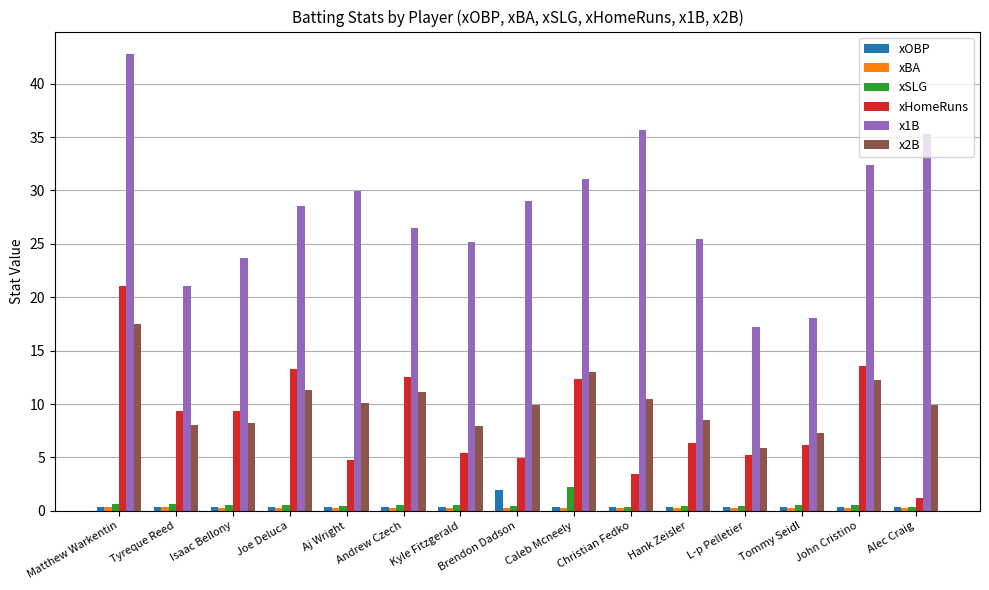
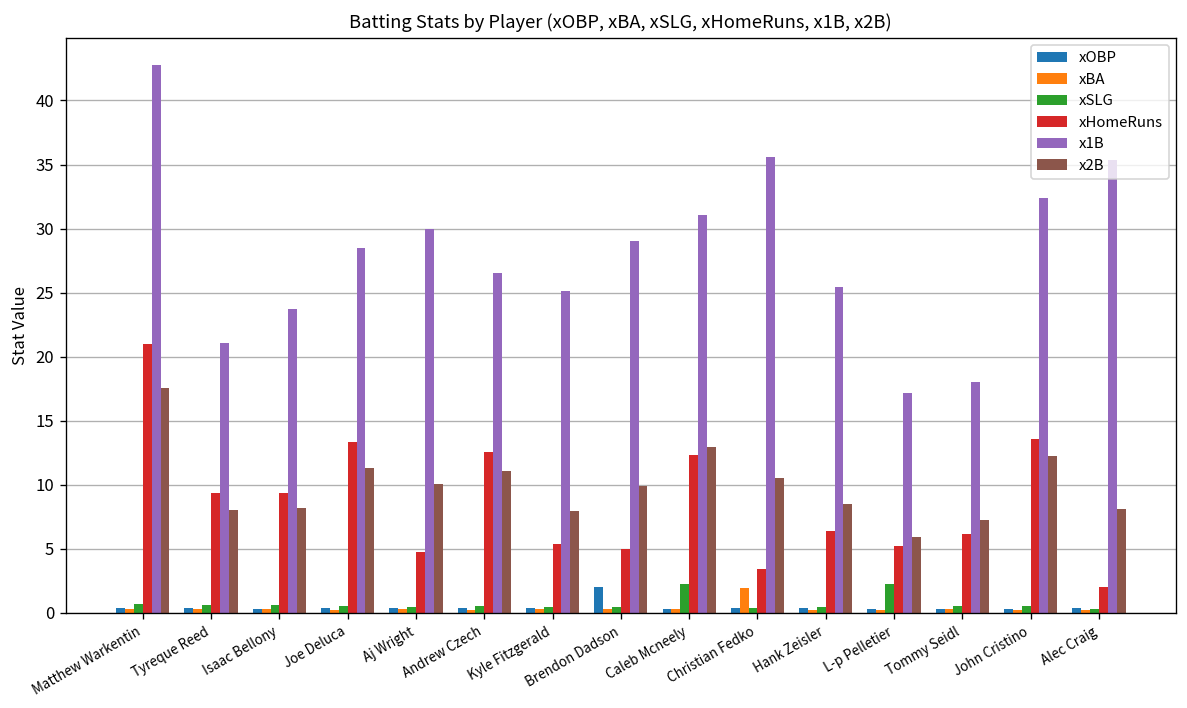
  {
    "xOBP": {
      "Matthew Warkentin": 0.4,
      "Tyreque Reed": 0.4,
      "Isaac Bellony": 0.3,
      "Joe Deluca": 0.4,
      "Aj Wright": 0.4,
      "Andrew Czech": 0.4,
      "Kyle Fitzgerald": 0.4,
      "Brendon Dadson": 2.0,
      "Caleb Mcneely": 0.3,
      "Christian Fedko": 0.4,
      "Hank Zeisler": 0.4,
      "L-p Pelletier": 0.3,
      "Tommy Seidl": 0.3,
      "John Cristino": 0.3,
      "Alec Craig": 0.4
    },
    "xBA": {
      "Matthew Warkentin": 0.3,
      "Tyreque Reed": 0.3,
      "Isaac Bellony": 0.3,
      "Joe Deluca": 0.3,
      "Aj Wright": 0.3,
      "Andrew Czech": 0.3,
      "Kyle Fitzgerald": 0.3,
      "Brendon Dadson": 0.3,
      "Caleb Mcneely": 0.3,
-     "Christian Fedko": 0.3,
+     "Christian Fedko": 1.9,
      "Hank Zeisler": 0.3,
      "L-p Pelletier": 0.3,
      "Tommy Seidl": 0.3,
      "John Cristino": 0.3,
      "Alec Craig": 0.2
    },
    "xSLG": {
      "Matthew Warkentin": 0.7,
      "Tyreque Reed": 0.6,
      "Isaac Bellony": 0.6,
      "Joe Deluca": 0.5,
      "Aj Wright": 0.4,
      "Andrew Czech": 0.5,
      "Kyle Fitzgerald": 0.5,
      "Brendon Dadson": 0.5,
      "Caleb Mcneely": 2.3,
      "Christian Fedko": 0.4,
      "Hank Zeisler": 0.4,
-     "L-p Pelletier": 0.5,
+     "L-p Pelletier": 2.2,
      "Tommy Seidl": 0.5,
      "John Cristino": 0.5,
      "Alec Craig": 0.3
    },
    "xHomeRuns": {
      "Matthew Warkentin": 21.0,
      "Tyreque Reed": 9.4,
      "Isaac Bellony": 9.3,
      "Joe Deluca": 13.3,
      "Aj Wright": 4.7,
      "Andrew Czech": 12.6,
      "Kyle Fitzgerald": 5.4,
      "Brendon Dadson": 5.0,
      "Caleb Mcneely": 12.3,
      "Christian Fedko": 3.4,
      "Hank Zeisler": 6.4,
      "L-p Pelletier": 5.2,
      "Tommy Seidl": 6.2,
      "John Cristino": 13.5,
-     "Alec Craig": 1.2
+     "Alec Craig": 2.0
    },
    "x1B": {
      "Matthew Warkentin": 42.7,
      "Tyreque Reed": 21.1,
      "Isaac Bellony": 23.7,
      "Joe Deluca": 28.5,
      "Aj Wright": 29.9,
      "Andrew Czech": 26.5,
      "Kyle Fitzgerald": 25.1,
      "Brendon Dadson": 29.0,
      "Caleb Mcneely": 31.1,
      "Christian Fedko": 35.6,
      "Hank Zeisler": 25.4,
      "L-p Pelletier": 17.2,
      "Tommy Seidl": 18.0,
      "John Cristino": 32.4
    },
    "x2B": {
      "Matthew Warkentin": 17.5,
      "Tyreque Reed": 8.0,
      "Isaac Bellony": 8.2,
      "Joe Deluca": 11.3,
      "Aj Wright": 10.1,
      "Andrew Czech": 11.1,
      "Kyle Fitzgerald": 8.0,
      "Brendon Dadson": 9.9,
      "Caleb Mcneely": 13.0,
      "Christian Fedko": 10.5,
      "Hank Zeisler": 8.5,
      "L-p Pelletier": 5.9,
      "Tommy Seidl": 7.3,
      "John Cristino": 12.2,
-     "Alec Craig": 9.9
+     "Alec Craig": 8.1
    }
  }
